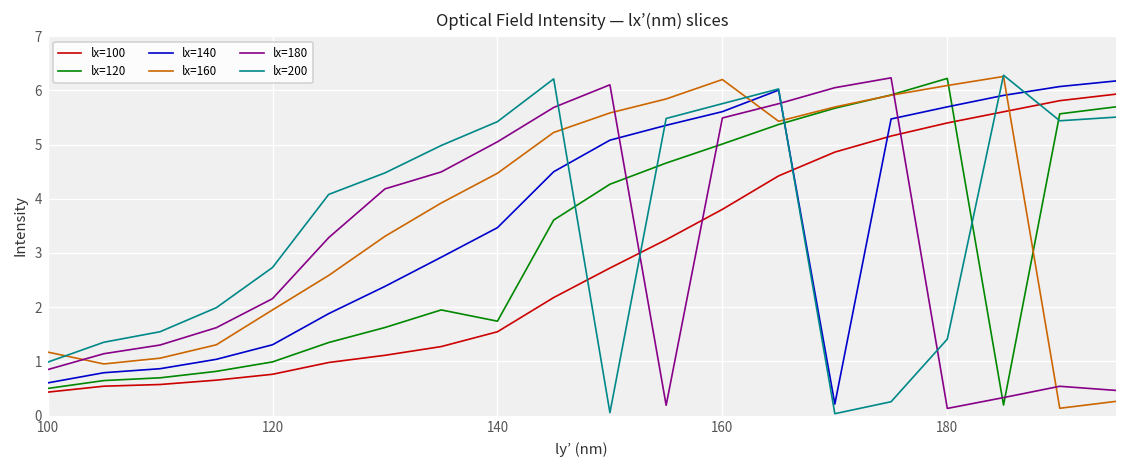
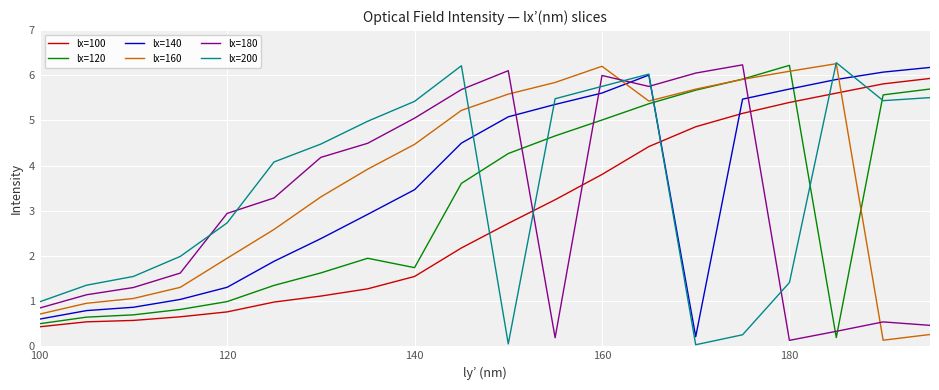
  {
    "lx=100": {
      "100": 0.4,
      "120": 0.8,
      "140": 1.5,
      "160": 3.8,
      "180": 5.4
    },
    "lx=120": {
      "100": 0.5,
      "120": 1.0,
      "140": 1.7,
      "160": 5.0,
      "180": 6.2
    },
    "lx=140": {
      "100": 0.6,
      "120": 1.3,
      "140": 3.5,
      "160": 5.6,
      "180": 5.7
    },
    "lx=160": {
-     "100": 1.2,
+     "100": 0.7,
      "120": 1.9,
      "140": 4.5,
      "160": 6.2,
      "180": 6.1
    },
    "lx=180": {
      "100": 0.8,
-     "120": 2.2,
+     "120": 2.9,
      "140": 5.1,
-     "160": 5.5,
+     "160": 6.0,
      "180": 0.1
    },
    "lx=200": {
      "100": 1.0,
      "120": 2.7,
      "140": 5.4,
      "160": 5.8,
      "180": 1.4
    }
  }
